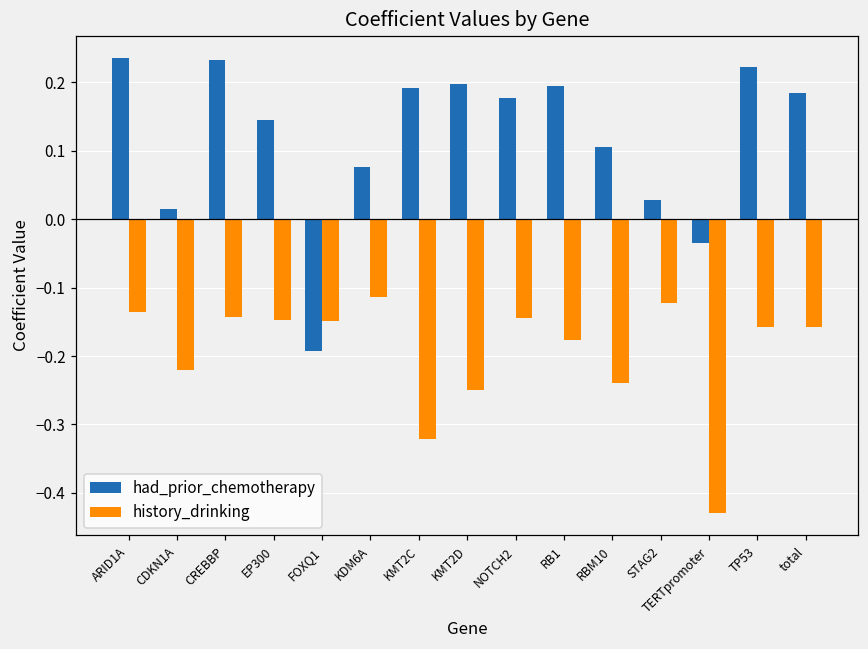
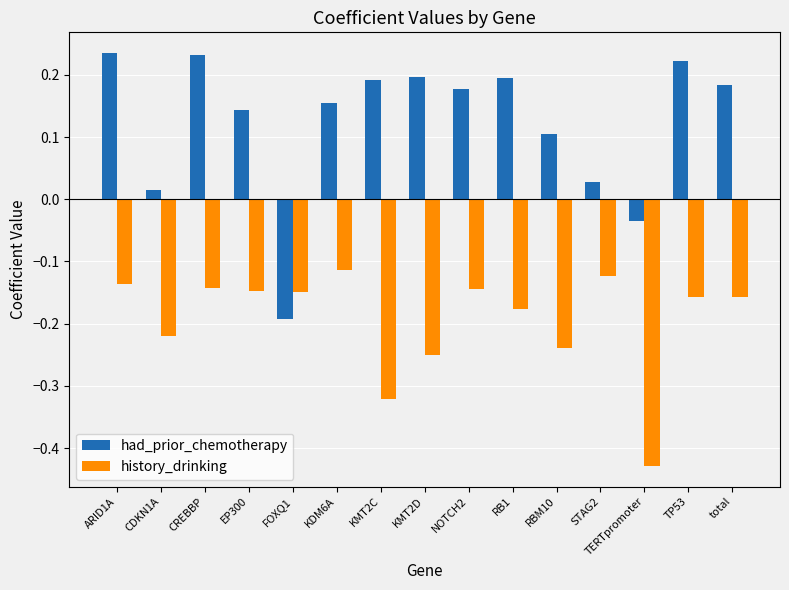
  {
    "had_prior_chemotherapy": {
      "ARID1A": 0.24,
      "CDKN1A": 0.02,
      "CREBBP": 0.23,
      "EP300": 0.14,
      "FOXQ1": -0.19,
-     "KDM6A": 0.08,
+     "KDM6A": 0.16,
      "KMT2C": 0.19,
      "KMT2D": 0.20,
      "NOTCH2": 0.18,
      "RB1": 0.20,
      "RBM10": 0.11,
      "STAG2": 0.03,
      "TERTpromoter": -0.04,
      "TP53": 0.22,
      "total": 0.18
    },
    "history_drinking": {
      "ARID1A": -0.14,
      "CDKN1A": -0.22,
      "CREBBP": -0.14,
      "EP300": -0.15,
      "FOXQ1": -0.15,
      "KDM6A": -0.11,
      "KMT2C": -0.32,
      "KMT2D": -0.25,
      "NOTCH2": -0.14,
      "RB1": -0.18,
      "RBM10": -0.24,
      "STAG2": -0.12,
      "TERTpromoter": -0.43,
      "TP53": -0.16,
      "total": -0.16
    }
  }
